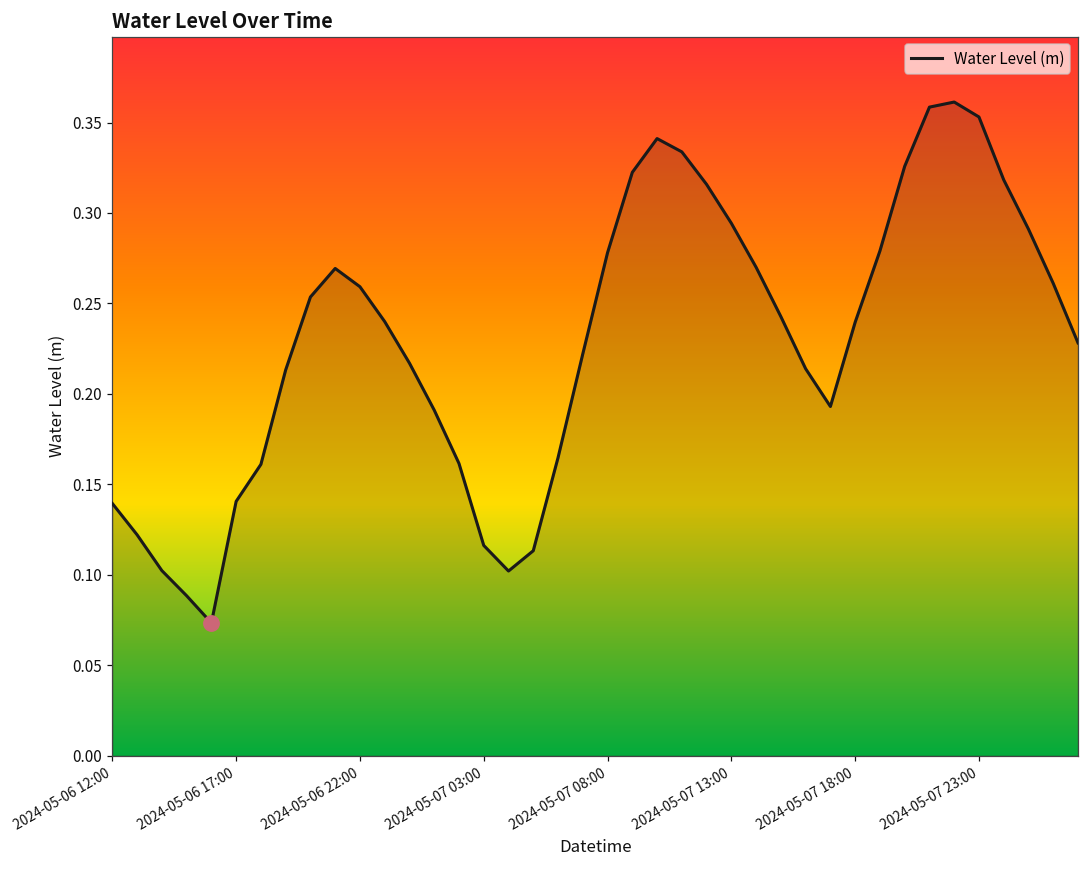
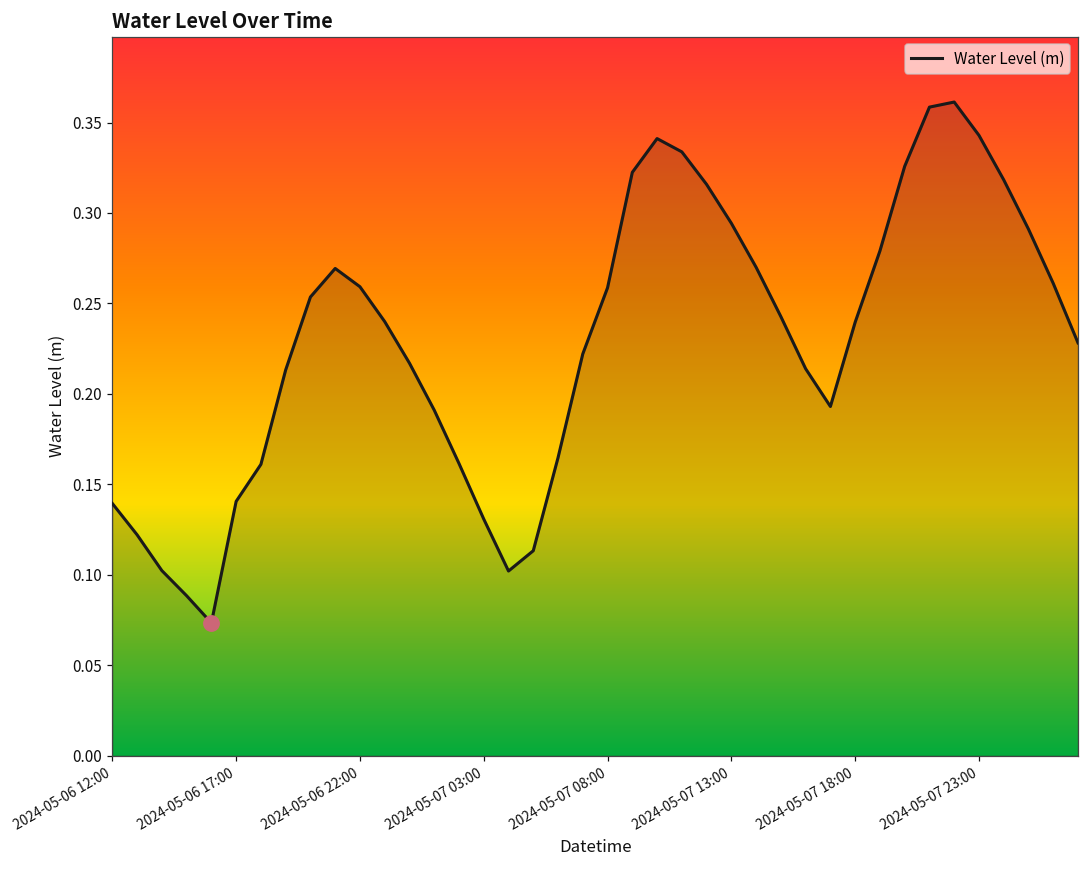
  {
    "Water Level (m)": {
      "2024-05-06 12:00": 0.139,
      "2024-05-06 17:00": 0.141,
      "2024-05-06 22:00": 0.259,
-     "2024-05-07 03:00": 0.116,
-     "2024-05-07 08:00": 0.278,
+     "2024-05-07 03:00": 0.131,
+     "2024-05-07 08:00": 0.259,
      "2024-05-07 13:00": 0.294,
      "2024-05-07 18:00": 0.240,
-     "2024-05-07 23:00": 0.353
+     "2024-05-07 23:00": 0.343
    }
  }
